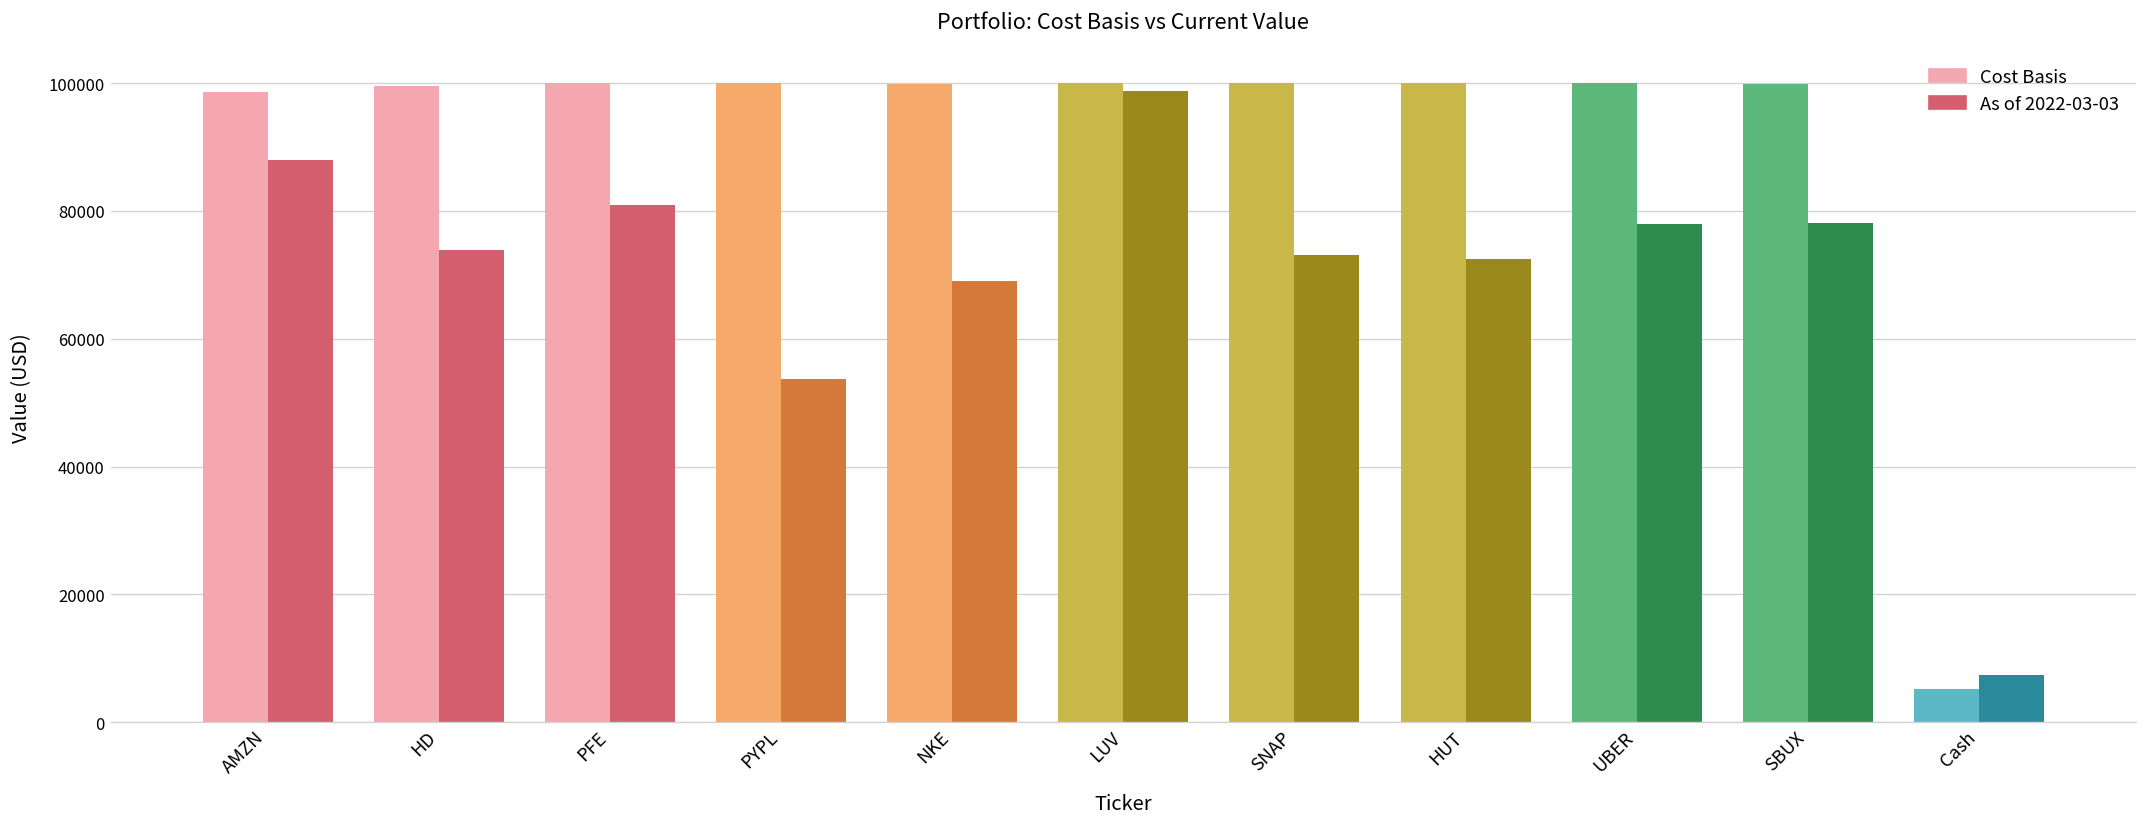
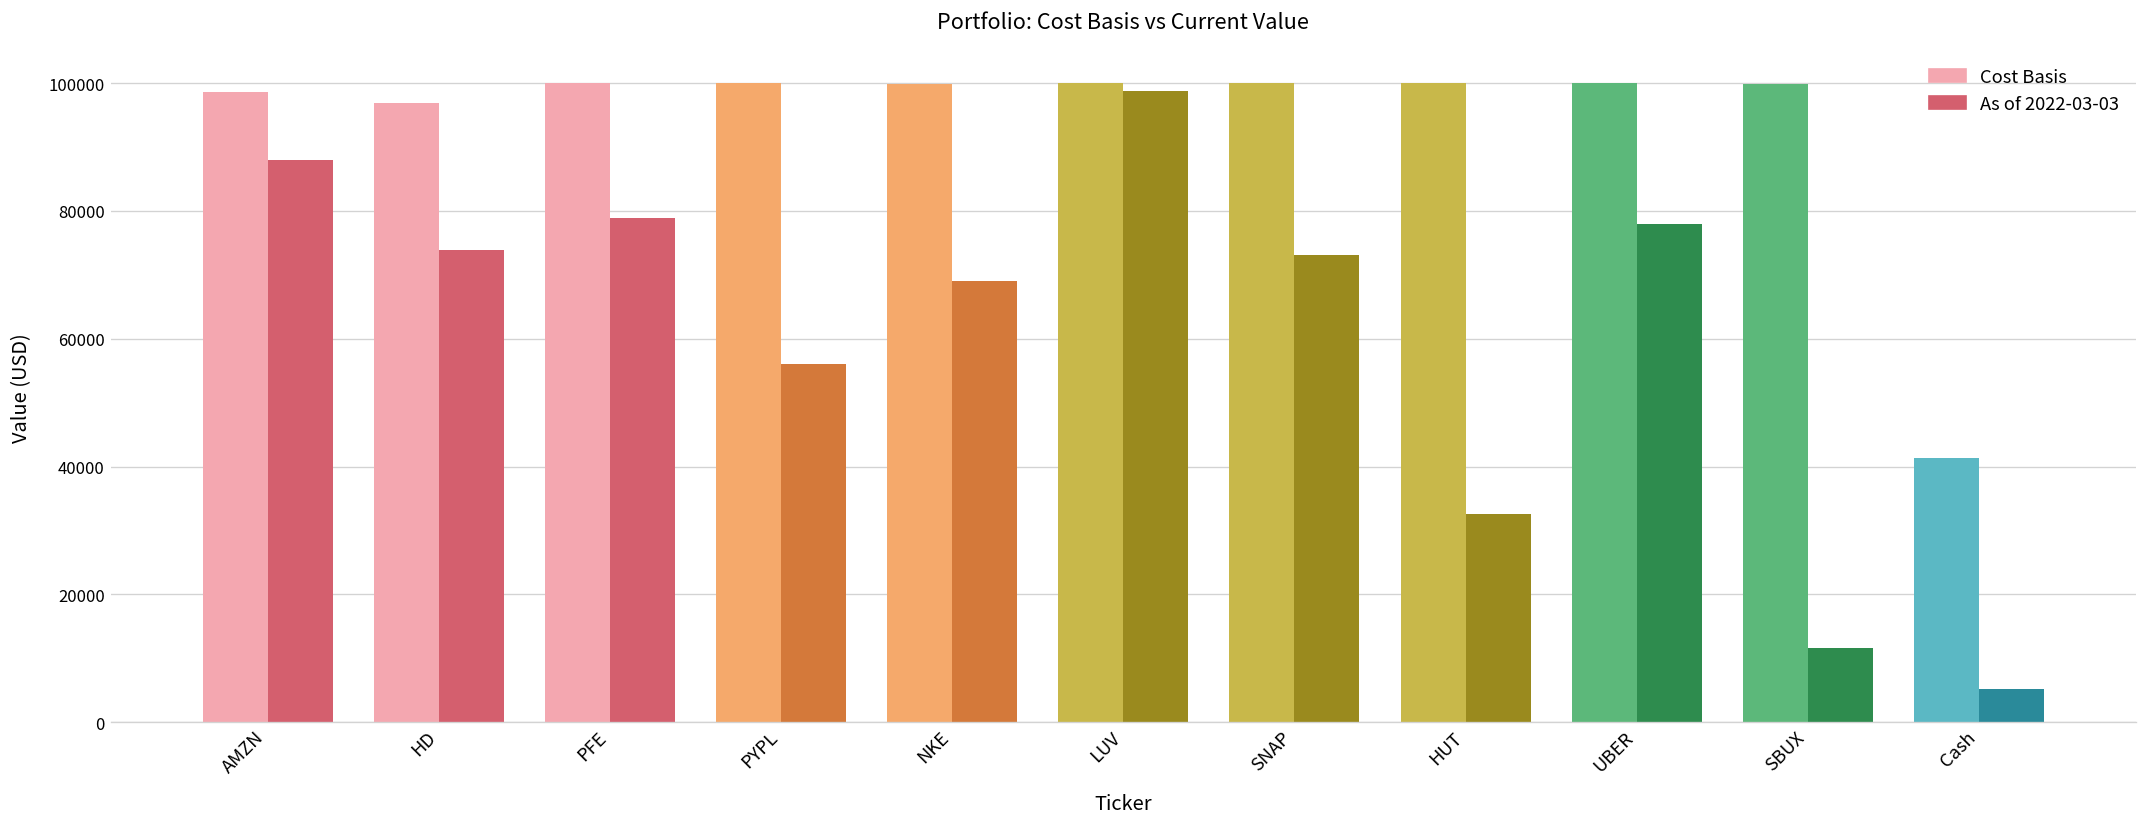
  {
    "Cost Basis": {
      "AMZN": 99000,
-     "HD": 100000,
+     "HD": 97000,
      "PFE": 100000,
      "PYPL": 100000,
      "NKE": 100000,
      "LUV": 100000,
      "SNAP": 100000,
      "HUT": 100000,
      "UBER": 100000,
      "SBUX": 100000,
-     "Cash": 5000
+     "Cash": 41000
    },
    "As of 2022-03-03": {
      "AMZN": 88000,
      "HD": 74000,
-     "PFE": 81000,
-     "PYPL": 54000,
+     "PFE": 79000,
+     "PYPL": 56000,
      "NKE": 69000,
      "LUV": 99000,
      "SNAP": 73000,
-     "HUT": 72000,
+     "HUT": 33000,
      "UBER": 78000,
-     "SBUX": 78000,
-     "Cash": 7000
+     "SBUX": 12000,
+     "Cash": 5000
    }
  }
